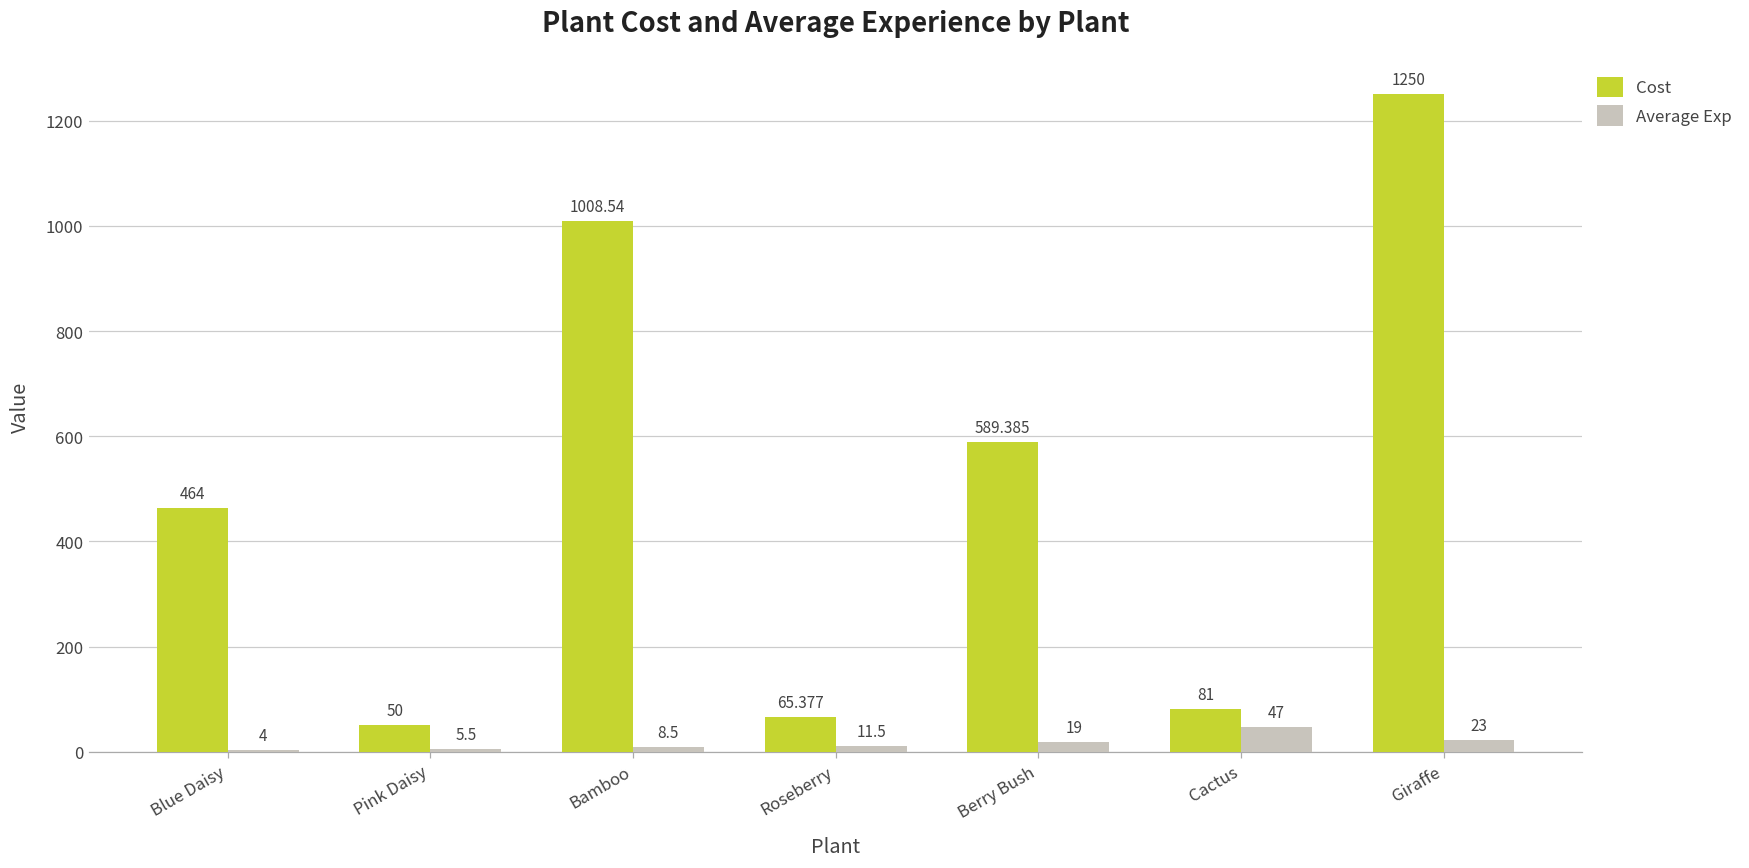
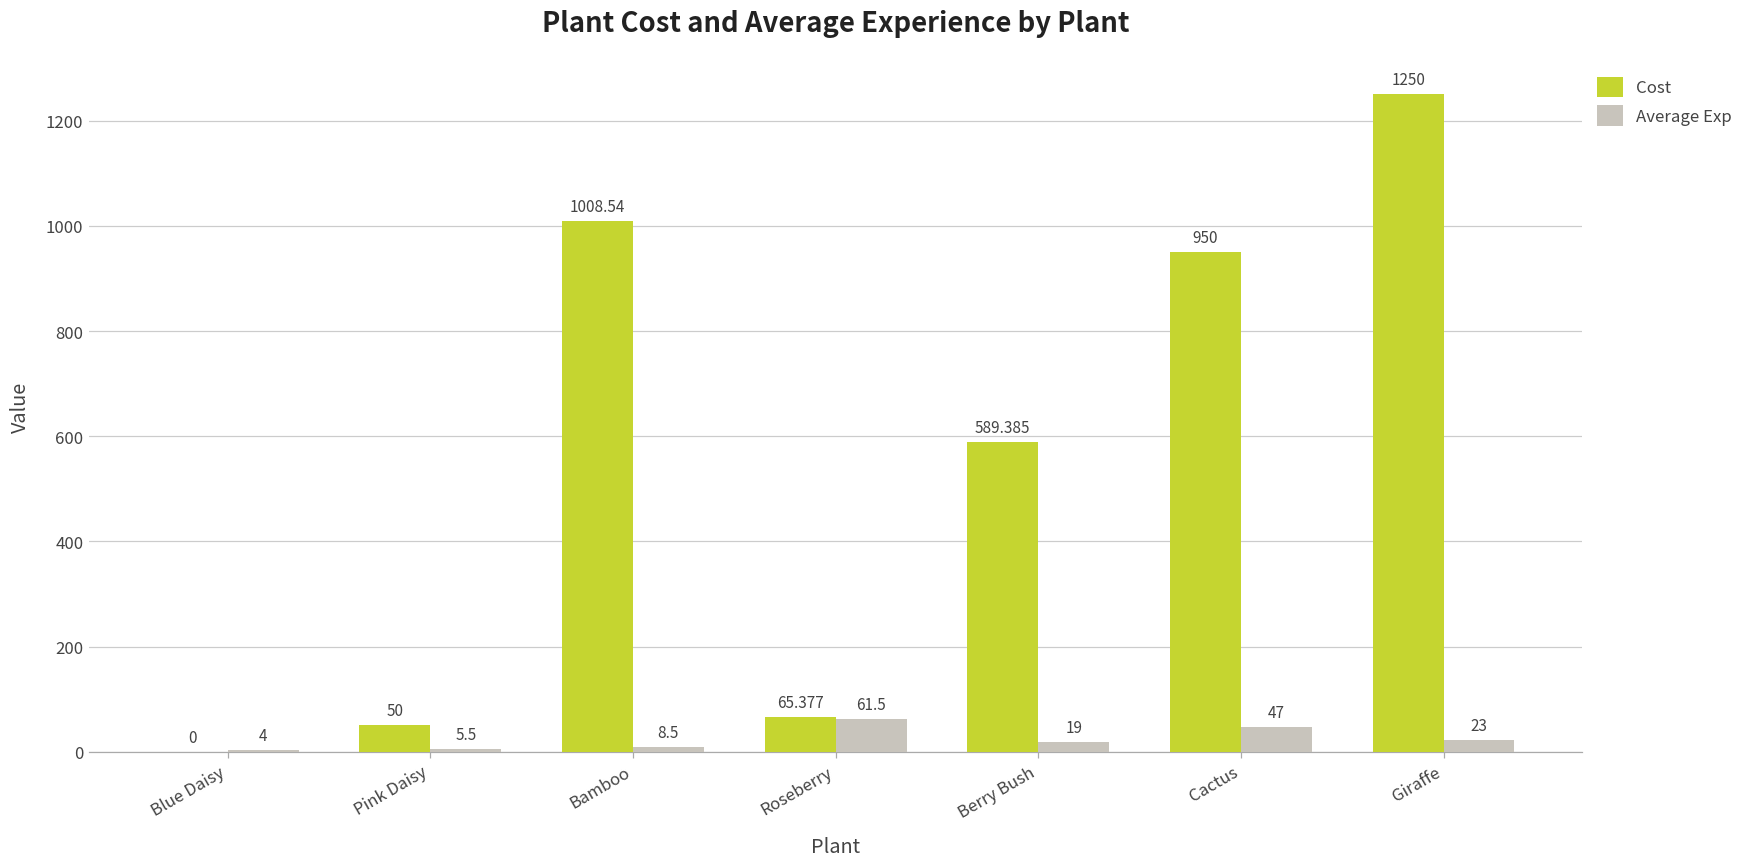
  {
    "Cost": {
-     "Blue Daisy": 464,
+     "Blue Daisy": 0,
      "Pink Daisy": 50,
      "Bamboo": 1008.54,
      "Roseberry": 65.377,
      "Berry Bush": 589.385,
-     "Cactus": 81,
+     "Cactus": 950,
      "Giraffe": 1250
    },
    "Average Exp": {
      "Blue Daisy": 4,
      "Pink Daisy": 5.5,
      "Bamboo": 8.5,
-     "Roseberry": 11.5,
+     "Roseberry": 61.5,
      "Berry Bush": 19,
      "Cactus": 47,
      "Giraffe": 23
    }
  }
